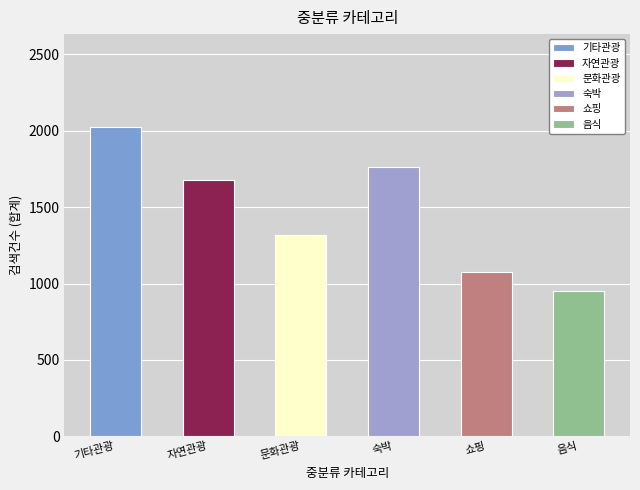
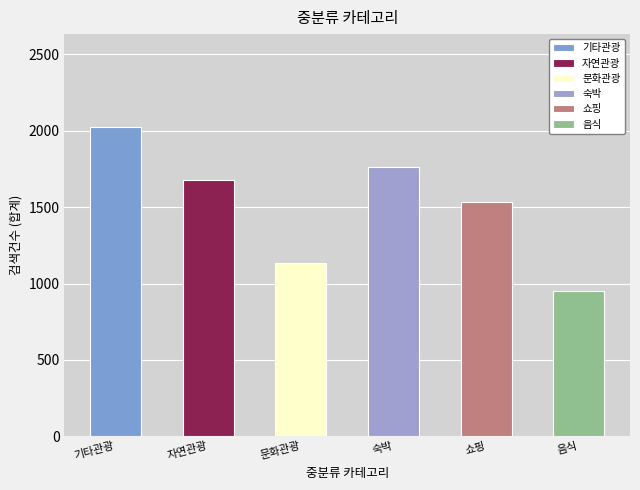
  {
    "기타관광": 2030,
    "자연관광": 1680,
-   "문화관광": 1320,
+   "문화관광": 1140,
    "숙박": 1760,
-   "쇼핑": 1080,
+   "쇼핑": 1540,
    "음식": 950
  }
